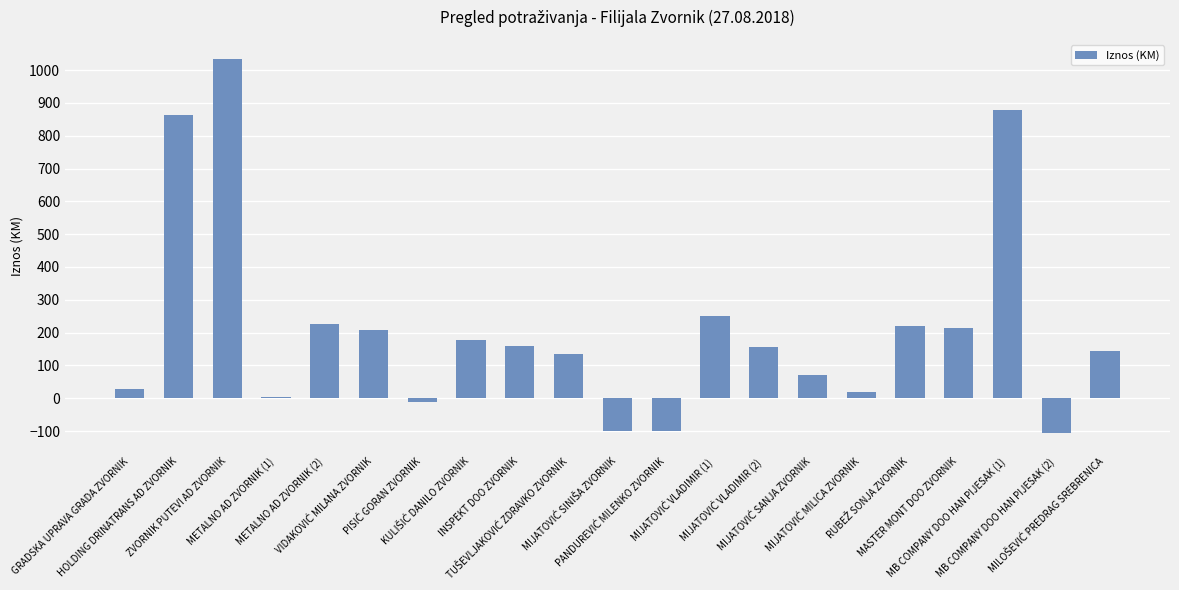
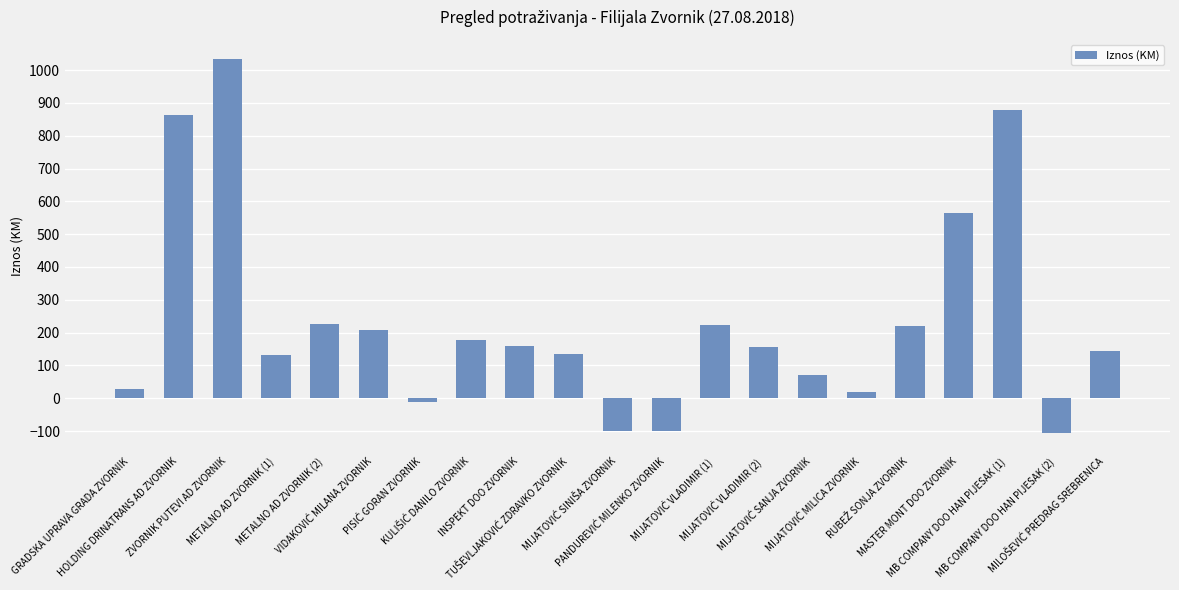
  {
    "GRADSKA UPRAVA GRADA ZVORNIK": 30,
    "HOLDING DRINATRANS AD ZVORNIK": 860,
    "ZVORNIK PUTEVI AD ZVORNIK": 1040,
-   "METALNO AD ZVORNIK (1)": 0,
+   "METALNO AD ZVORNIK (1)": 130,
    "METALNO AD ZVORNIK (2)": 230,
    "VIDAKOVIĆ MILANA ZVORNIK": 210,
    "PISIĆ GORAN ZVORNIK": -10,
    "KULIŠIĆ DANILO ZVORNIK": 180,
    "INSPEKT DOO ZVORNIK": 160,
    "TUŠEVLJAKOVIĆ ZDRAVKO ZVORNIK": 130,
    "MIJATOVIĆ SINIŠA ZVORNIK": -100,
    "PANDUREVIĆ MILENKO ZVORNIK": -100,
-   "MIJATOVIĆ VLADIMIR (1)": 250,
+   "MIJATOVIĆ VLADIMIR (1)": 220,
    "MIJATOVIĆ VLADIMIR (2)": 160,
    "MIJATOVIĆ SANJA ZVORNIK": 70,
    "MIJATOVIĆ MILICA ZVORNIK": 20,
    "RUBEŽ SONJA ZVORNIK": 220,
-   "MASTER MONT DOO ZVORNIK": 210,
+   "MASTER MONT DOO ZVORNIK": 560,
    "MB COMPANY DOO HAN PIJESAK (1)": 880,
    "MB COMPANY DOO HAN PIJESAK (2)": -110,
    "MILOŠEVIĆ PREDRAG SREBRENICA": 140
  }
